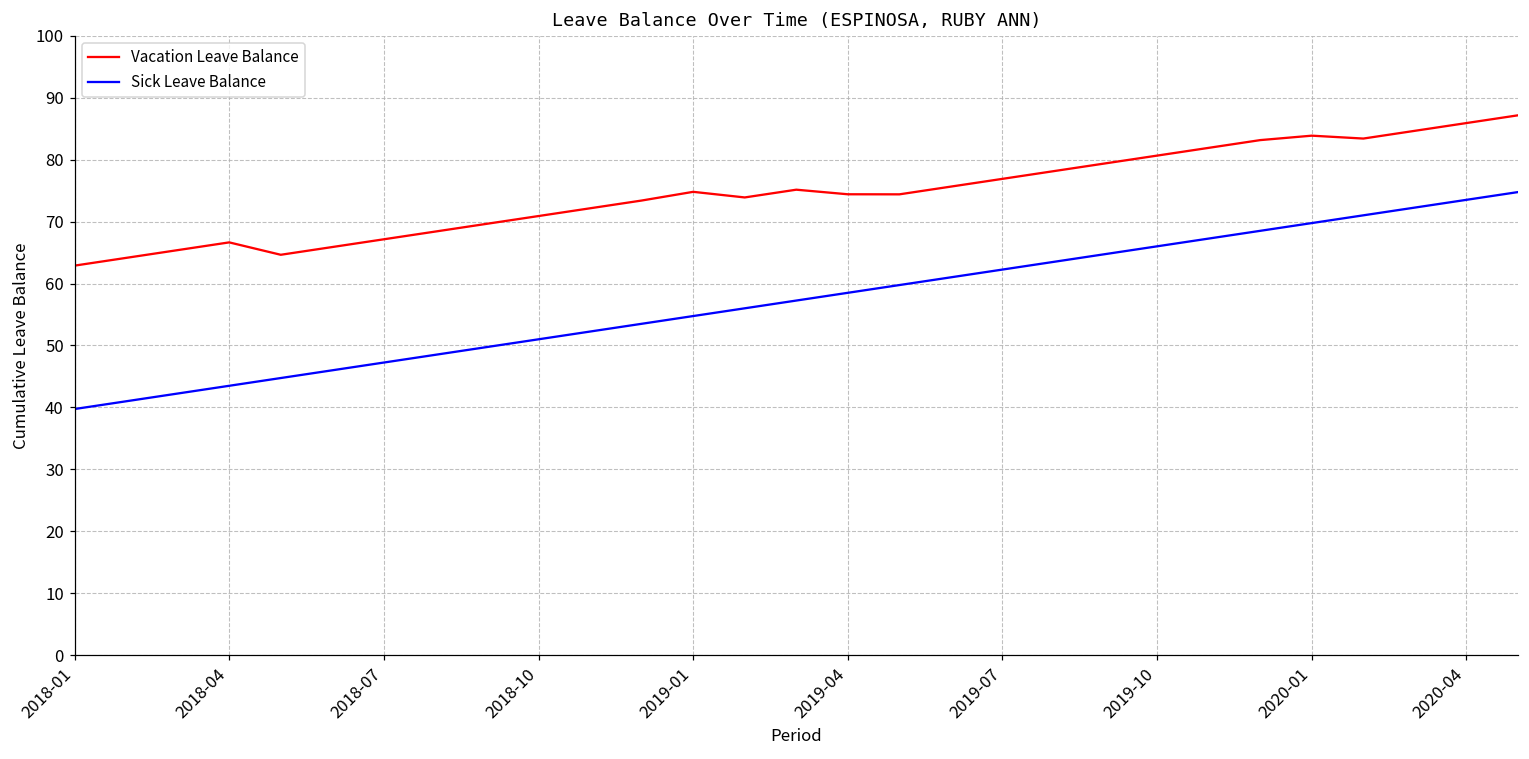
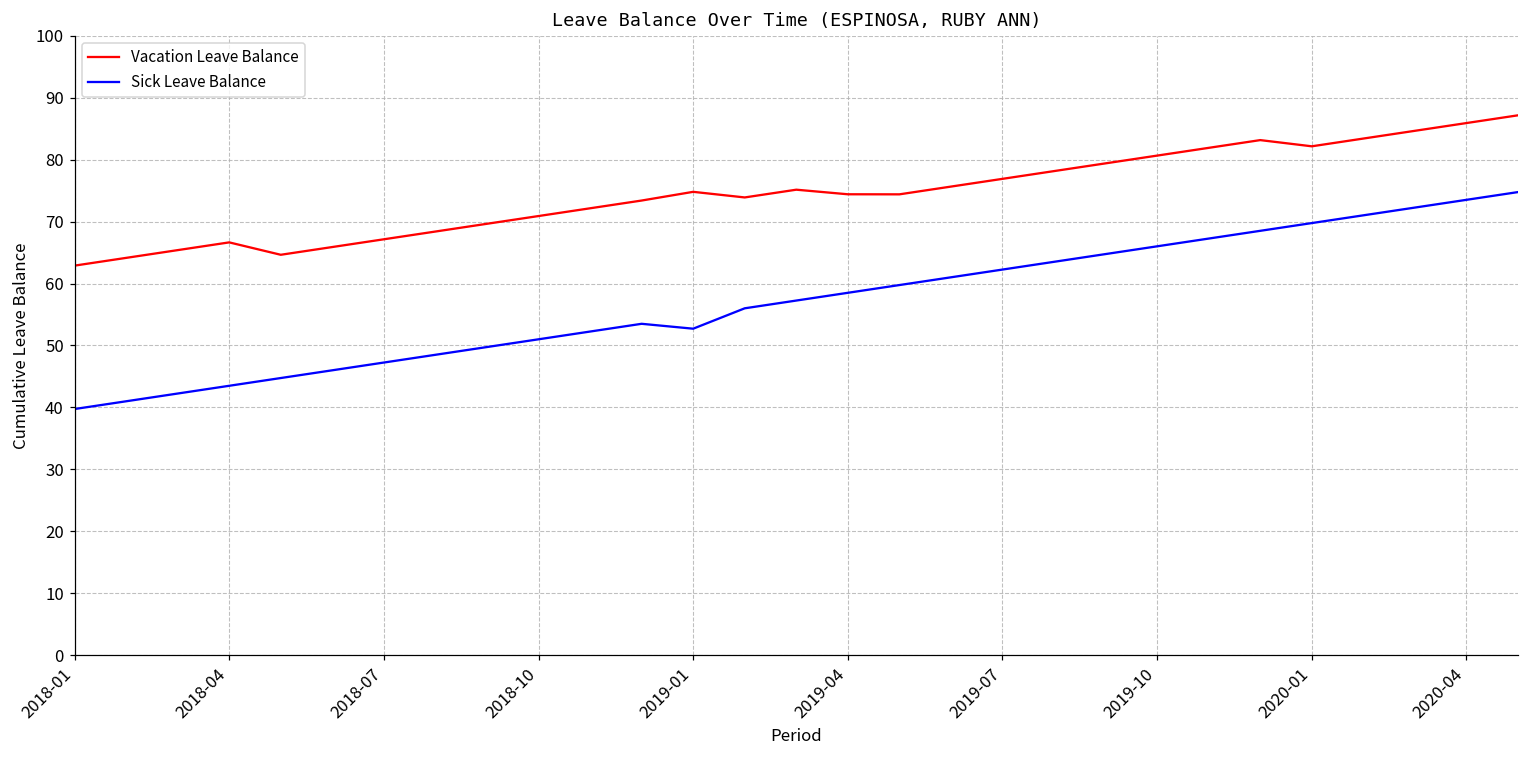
  {
    "Vacation Leave Balance": {
      "2018-01": 63,
      "2018-04": 67,
      "2018-07": 67,
      "2018-10": 71,
      "2019-01": 75,
      "2019-04": 74,
      "2019-07": 77,
      "2019-10": 81,
-     "2020-01": 84,
+     "2020-01": 82,
      "2020-04": 86
    },
    "Sick Leave Balance": {
      "2018-01": 40,
      "2018-04": 44,
      "2018-07": 47,
      "2018-10": 51,
-     "2019-01": 55,
+     "2019-01": 53,
      "2019-04": 59,
      "2019-07": 62,
      "2019-10": 66,
      "2020-01": 70,
      "2020-04": 74
    }
  }
